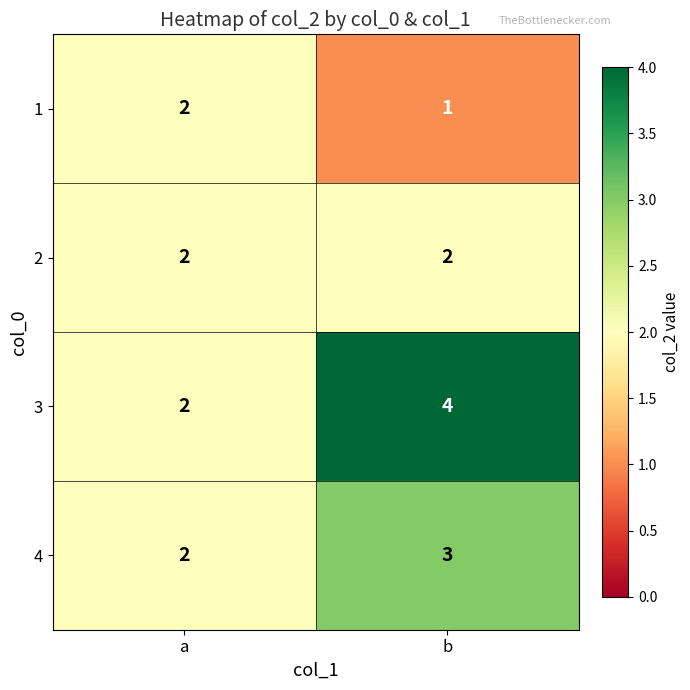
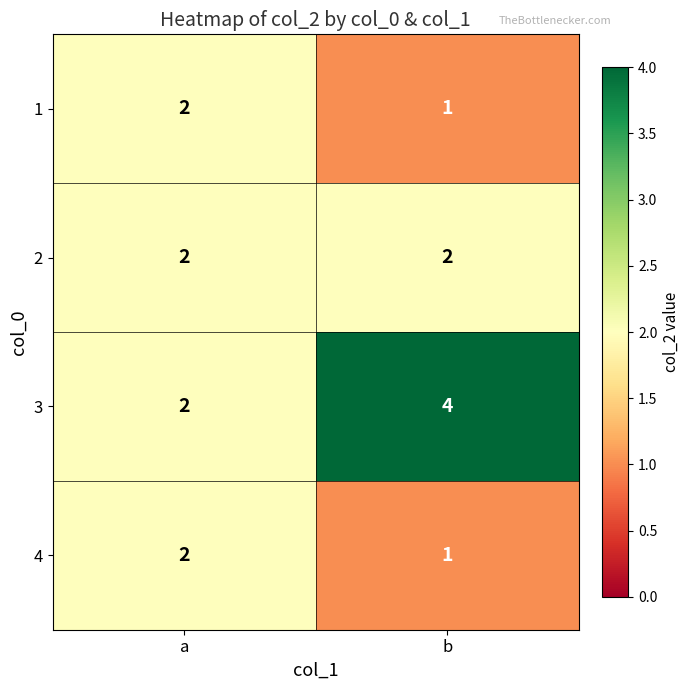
  {
    "1": {
      "a": 2,
      "b": 1
    },
    "2": {
      "a": 2,
      "b": 2
    },
    "3": {
      "a": 2,
      "b": 4
    },
    "4": {
      "a": 2,
-     "b": 3
+     "b": 1
    }
  }
